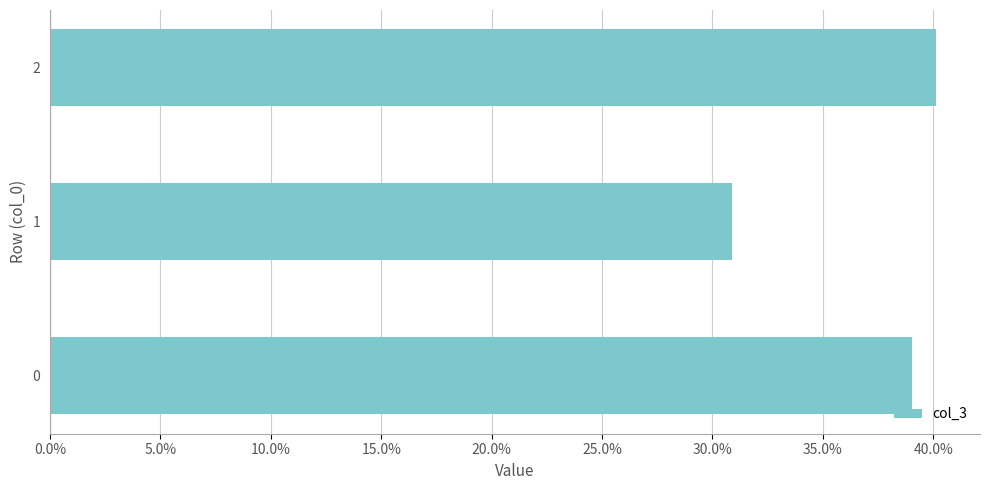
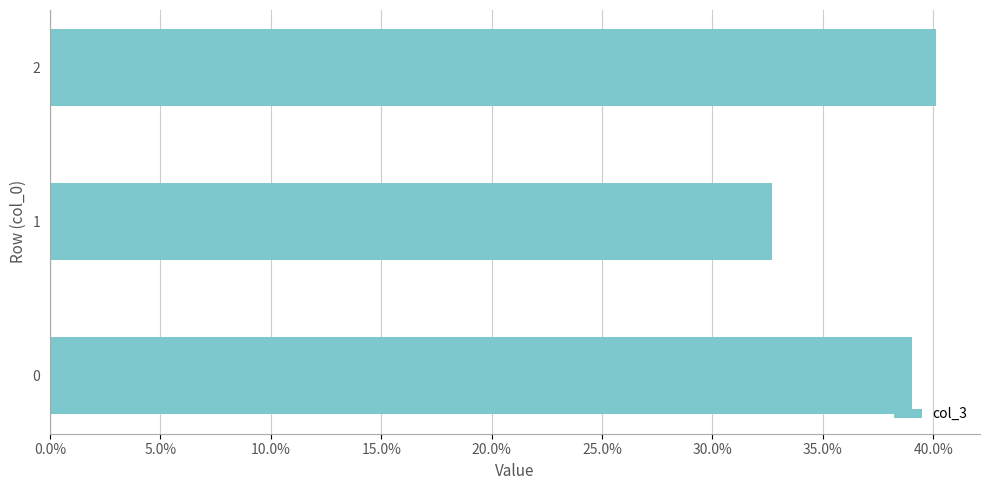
  {
    "2": "40.1%",
-   "1": "30.9%",
+   "1": "32.7%",
    "0": "39.0%"
  }
